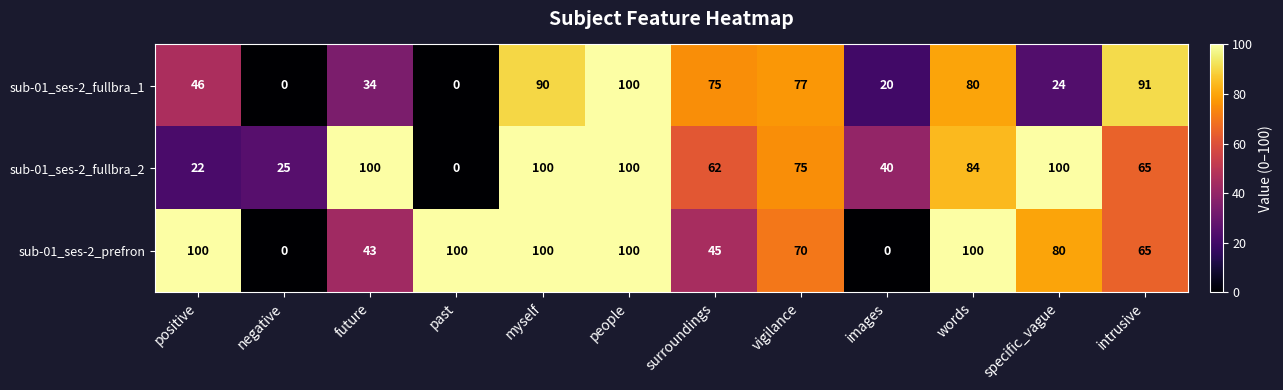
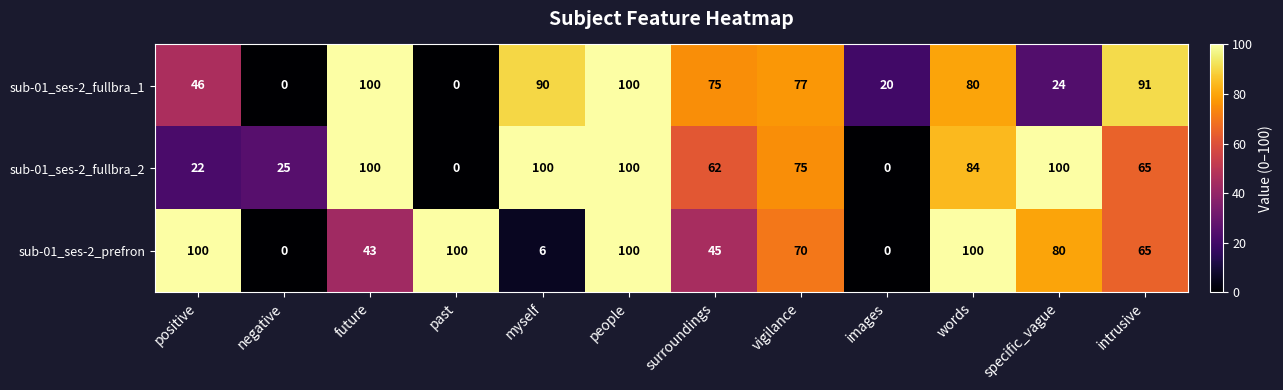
  {
    "sub-01_ses-2_fullbra_1": {
      "positive": 46,
      "negative": 0,
-     "future": 34,
+     "future": 100,
      "past": 0,
      "myself": 90,
      "people": 100,
      "surroundings": 75,
      "vigilance": 77,
      "images": 20,
      "words": 80,
      "specific_vague": 24,
      "intrusive": 91
    },
    "sub-01_ses-2_fullbra_2": {
      "positive": 22,
      "negative": 25,
      "future": 100,
      "past": 0,
      "myself": 100,
      "people": 100,
      "surroundings": 62,
      "vigilance": 75,
-     "images": 40,
+     "images": 0,
      "words": 84,
      "specific_vague": 100,
      "intrusive": 65
    },
    "sub-01_ses-2_prefron": {
      "positive": 100,
      "negative": 0,
      "future": 43,
      "past": 100,
-     "myself": 100,
+     "myself": 6,
      "people": 100,
      "surroundings": 45,
      "vigilance": 70,
      "images": 0,
      "words": 100,
      "specific_vague": 80,
      "intrusive": 65
    }
  }
